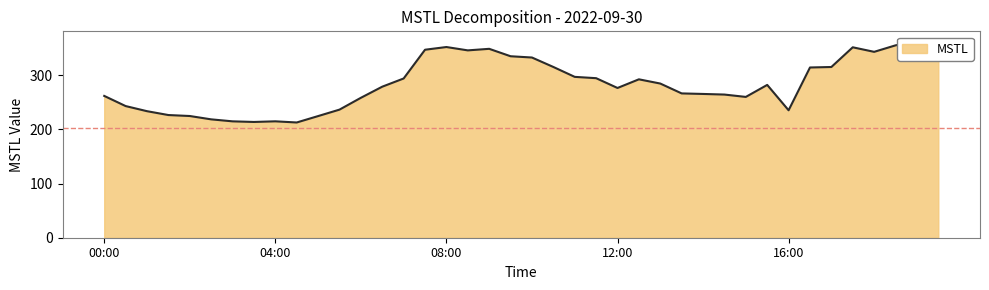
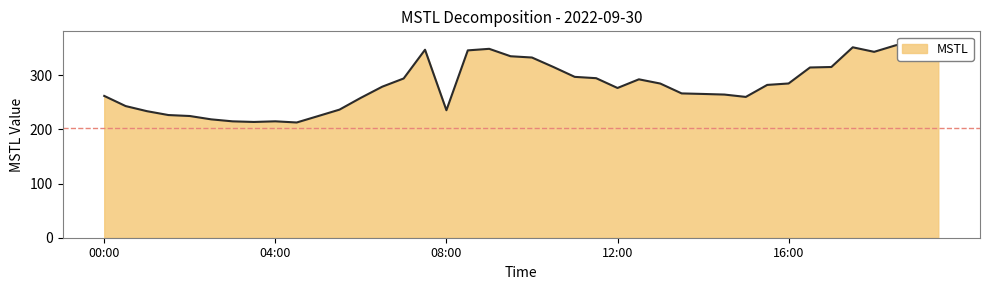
  {
    "00:00": 260,
    "04:00": 210,
-   "08:00": 350,
+   "08:00": 240,
    "12:00": 280,
-   "16:00": 240
+   "16:00": 280
  }
